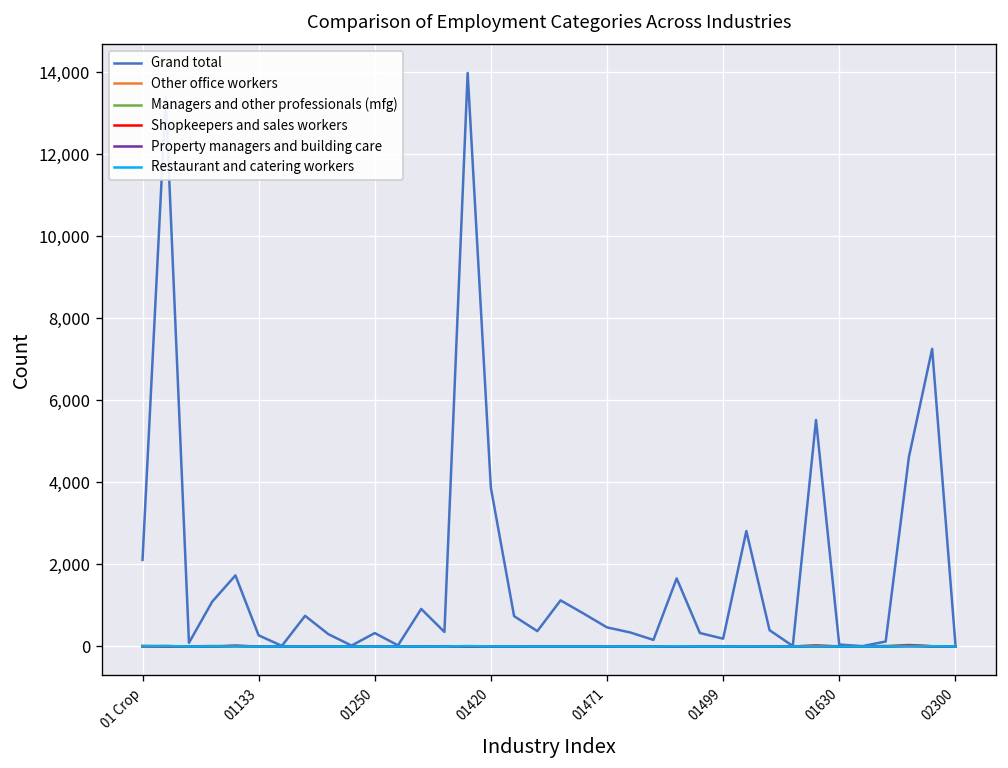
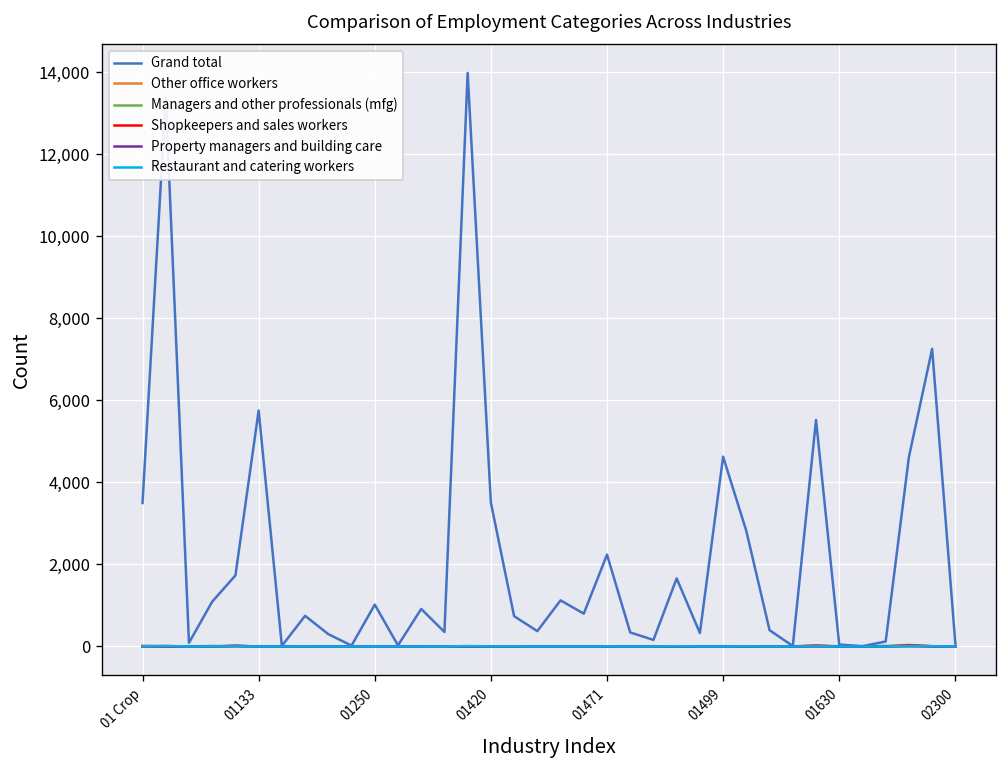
  {
    "Grand total": {
-     "01 Crop": "2,100",
-     "01133": "300",
-     "01250": "300",
-     "01420": "3,900",
-     "01471": "500",
-     "01499": "200"
+     "01 Crop": "3,500",
+     "01133": "5,800",
+     "01250": "1,000",
+     "01420": "3,500",
+     "01471": "2,200",
+     "01499": "4,600"
    }
  }
